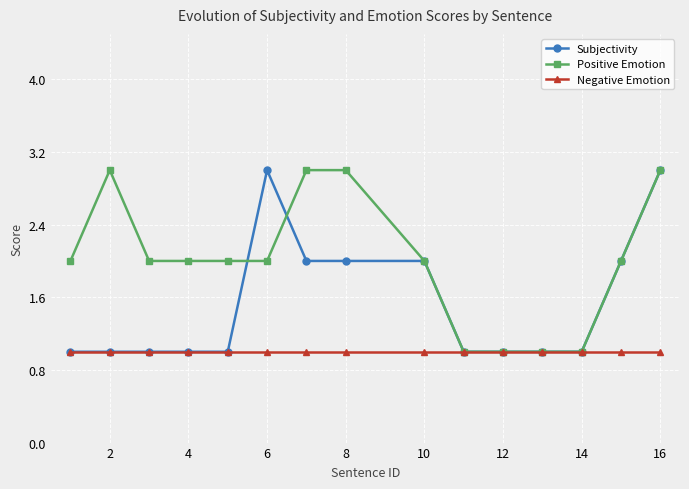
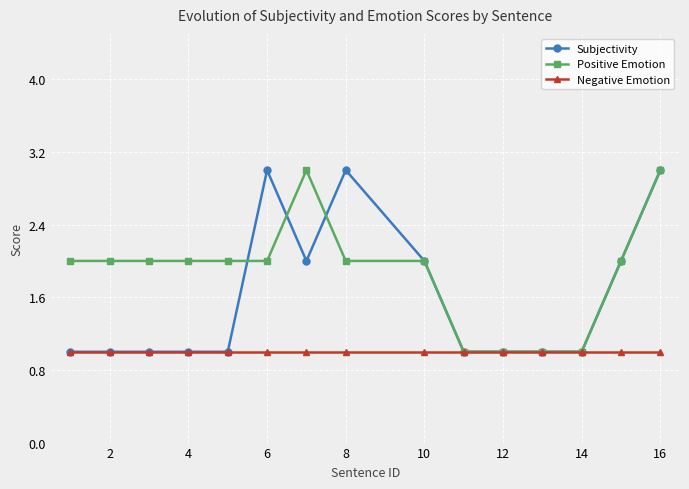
  {
    "Subjectivity": {
      "6": 3,
-     "8": 2
+     "8": 3
    },
    "Positive Emotion": {
-     "2": 3,
+     "2": 2,
      "4": 2,
      "6": 2,
-     "8": 3
+     "8": 2
    },
    "Negative Emotion": {
      "6": 1,
      "8": 1,
      "10": 1,
      "16": 1
    }
  }
